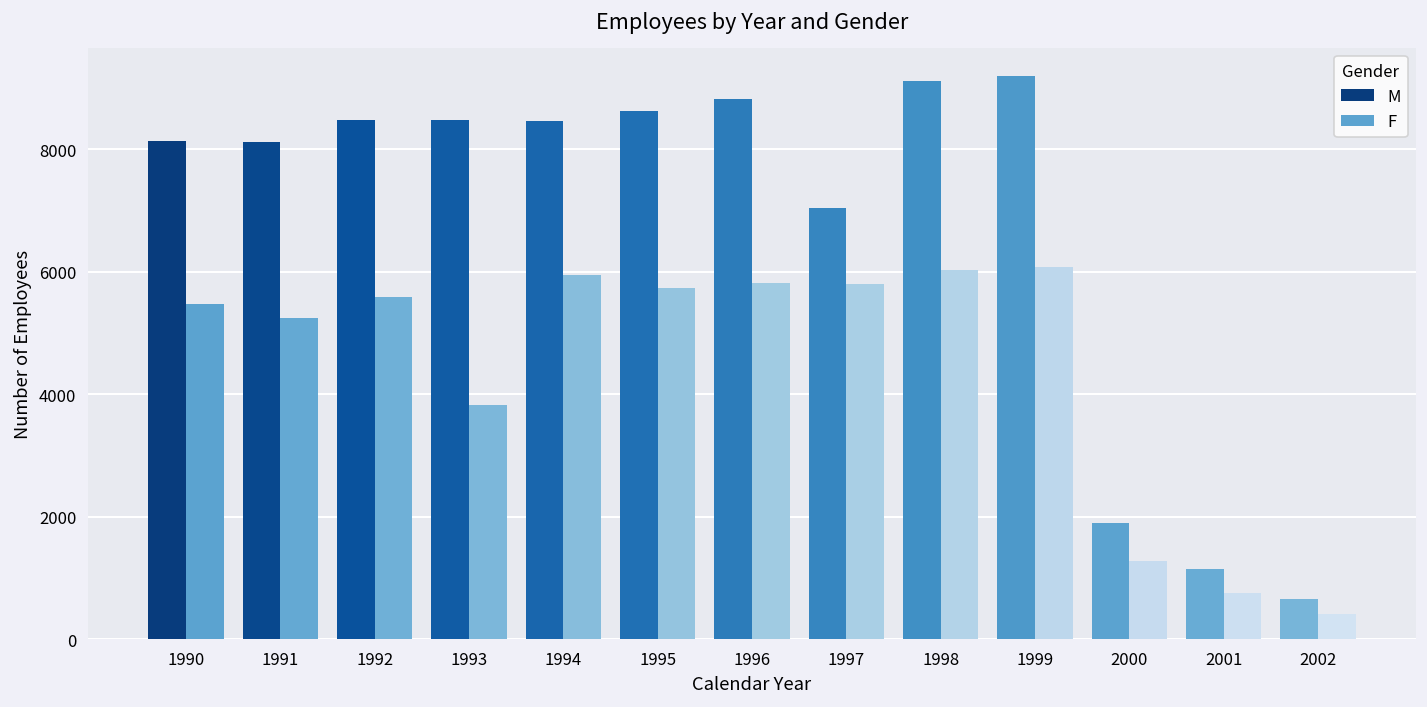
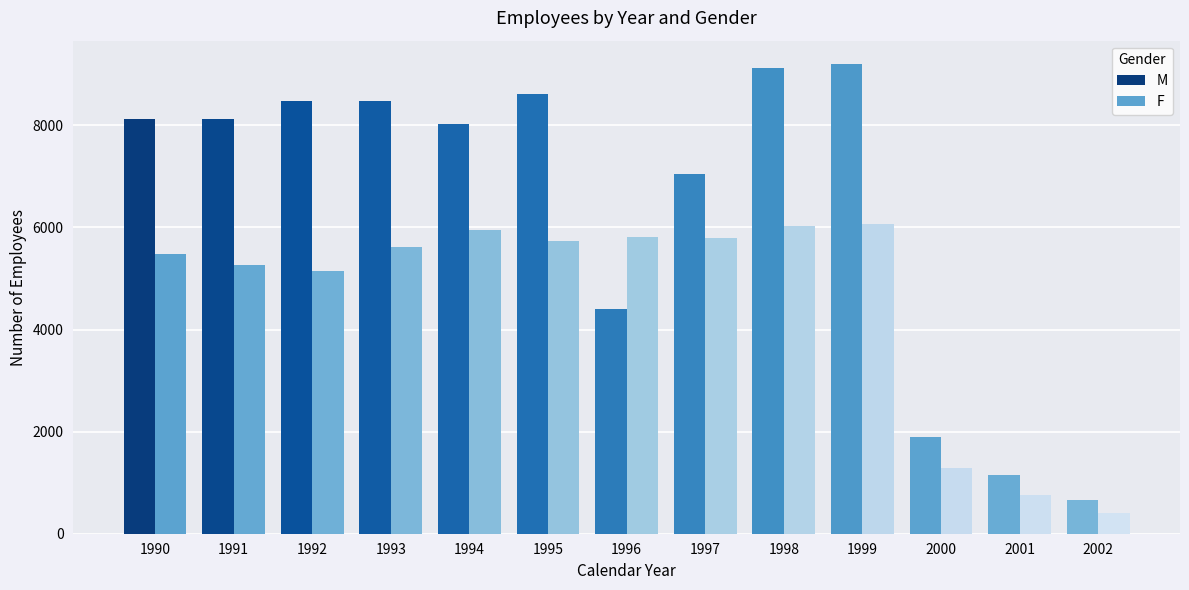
  {
    "M": {
      "1990": 8100,
      "1991": 8100,
      "1992": 8500,
      "1993": 8500,
-     "1994": 8500,
+     "1994": 8000,
      "1995": 8600,
-     "1996": 8800,
+     "1996": 4400,
      "1997": 7000,
      "1998": 9100,
      "1999": 9200,
      "2000": 1900,
      "2001": 1200,
      "2002": 700
    },
    "F": {
      "1990": 5500,
      "1991": 5300,
-     "1992": 5600,
-     "1993": 3800,
+     "1992": 5100,
+     "1993": 5600,
      "1994": 6000,
      "1995": 5700,
      "1996": 5800,
      "1997": 5800,
      "1998": 6000,
      "1999": 6100,
      "2000": 1300,
      "2001": 800,
      "2002": 400
    }
  }
